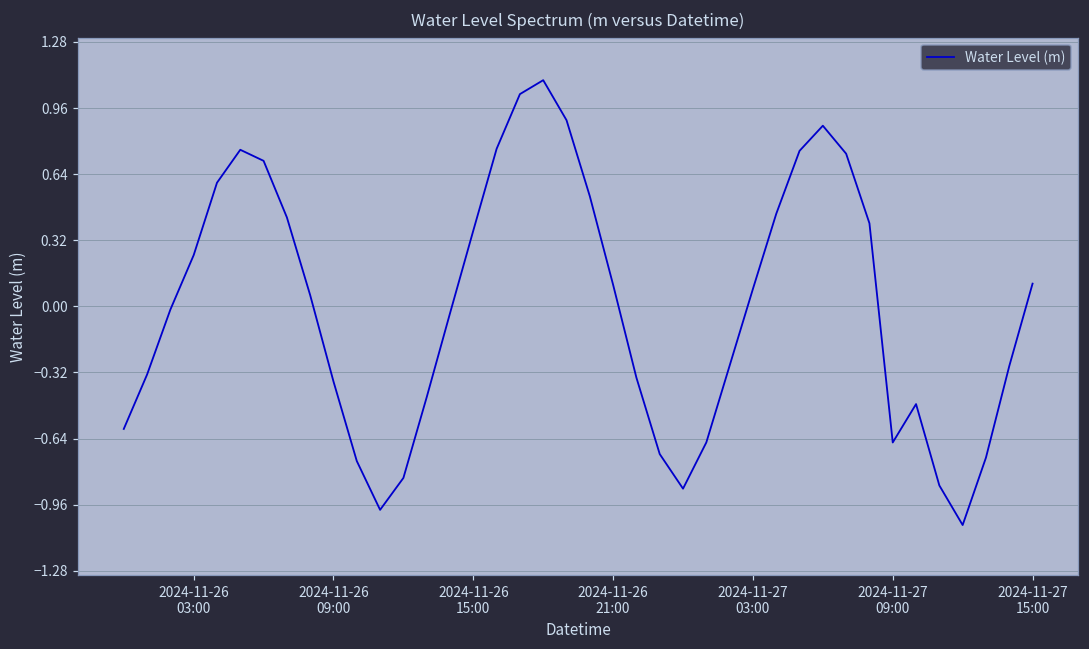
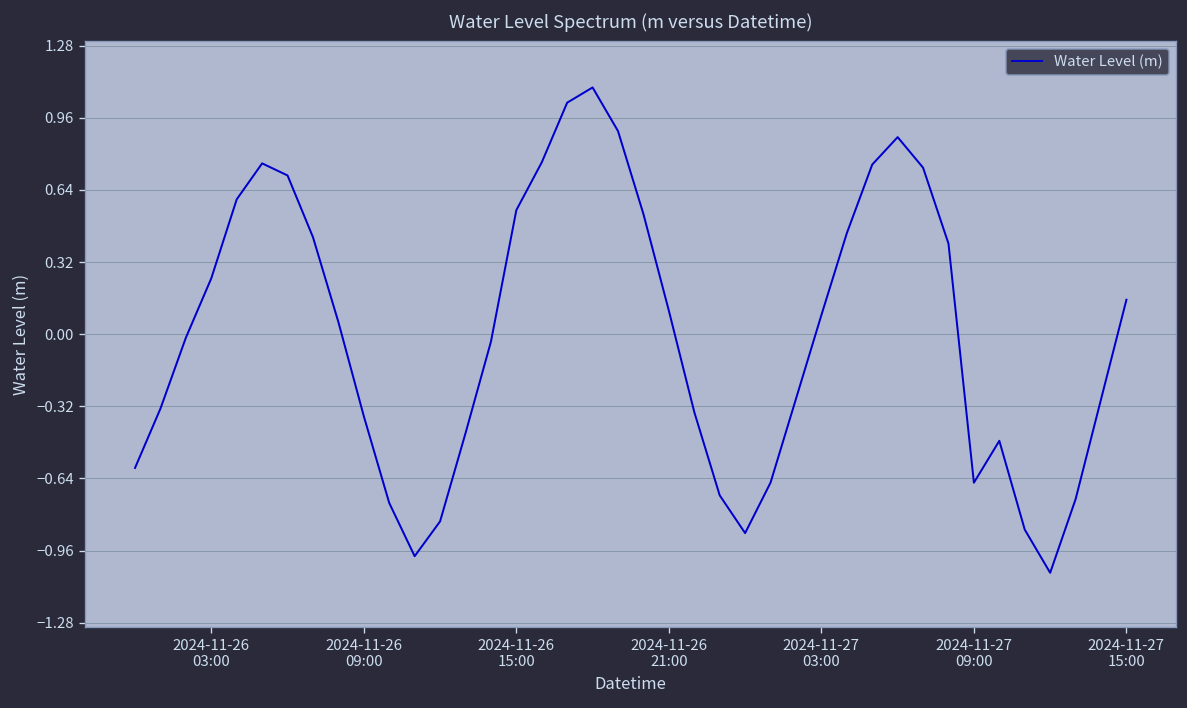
  {
    "2024-11-26 03:00": 0.25,
    "2024-11-26 09:00": -0.36,
-   "2024-11-26 15:00": 0.37,
+   "2024-11-26 15:00": 0.55,
    "2024-11-26 21:00": 0.10,
    "2024-11-27 03:00": 0.08,
    "2024-11-27 09:00": -0.66,
-   "2024-11-27 15:00": 0.11
+   "2024-11-27 15:00": 0.15
  }
